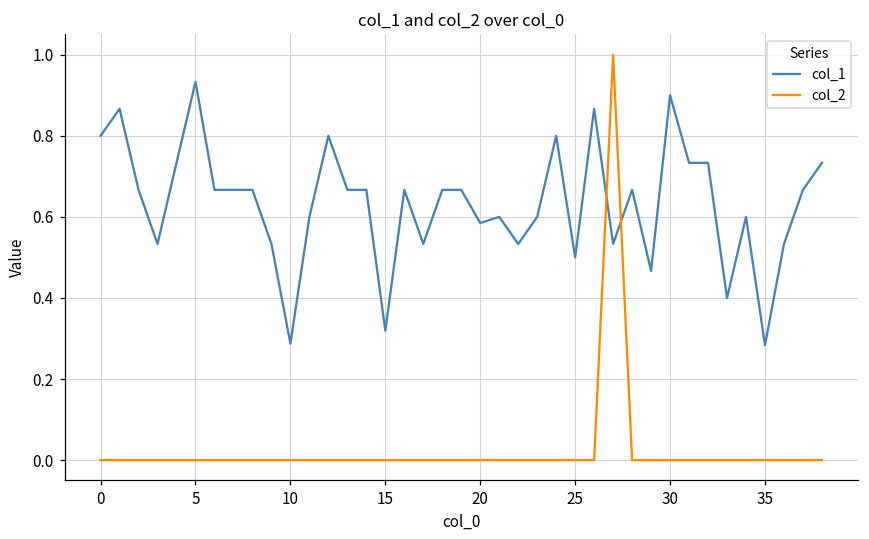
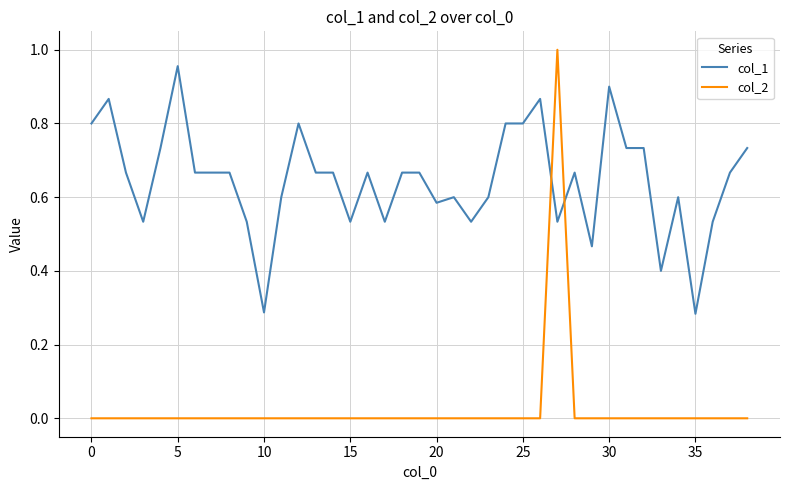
  {
    "col_1": {
      "0": 0.80,
-     "5": 0.93,
+     "5": 0.96,
      "10": 0.29,
-     "15": 0.32,
+     "15": 0.53,
      "20": 0.58,
-     "25": 0.5,
+     "25": 0.8,
      "30": 0.90,
      "35": 0.28
    },
    "col_2": {
      "0": 0.00,
      "5": 0.00,
      "10": 0.00,
      "15": 0.00,
      "20": 0.00,
      "25": 0.00,
      "30": 0.00,
      "35": 0.00
    }
  }
